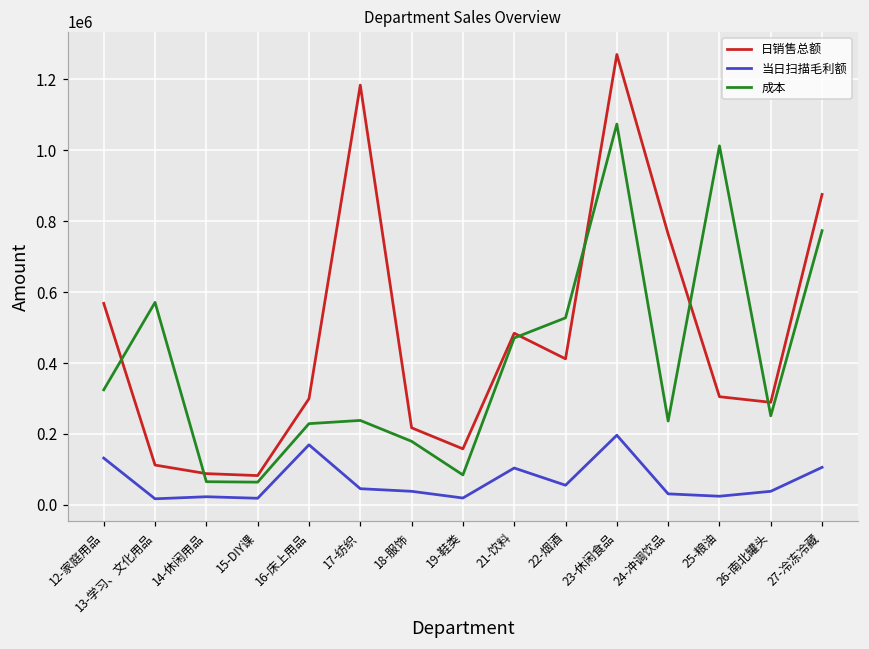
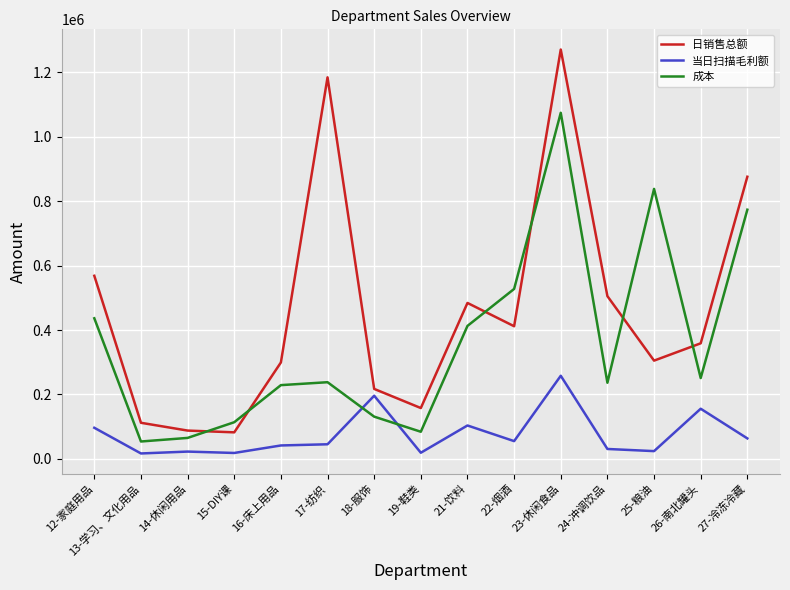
  {
    "日销售总额": {
      "12-家庭用品": 570000,
      "13-学习、文化用品": 110000,
      "14-休闲用品": 90000,
      "15-DIY课": 80000,
      "16-床上用品": 300000,
      "17-纺织": 1180000,
      "18-服饰": 220000,
      "19-鞋类": 160000,
      "21-饮料": 480000,
      "22-烟酒": 410000,
      "23-休闲食品": 1270000,
-     "24-冲调饮品": 760000,
+     "24-冲调饮品": 510000,
      "25-粮油": 310000,
-     "26-南北罐头": 290000,
+     "26-南北罐头": 360000,
      "27-冷冻冷藏": 880000
    },
    "当日扫描毛利额": {
-     "12-家庭用品": 130000,
+     "12-家庭用品": 100000,
      "13-学习、文化用品": 20000,
      "14-休闲用品": 20000,
      "15-DIY课": 20000,
-     "16-床上用品": 170000,
+     "16-床上用品": 40000,
      "17-纺织": 50000,
-     "18-服饰": 40000,
+     "18-服饰": 200000,
      "19-鞋类": 20000,
      "21-饮料": 100000,
      "22-烟酒": 60000,
-     "23-休闲食品": 200000,
+     "23-休闲食品": 260000,
      "24-冲调饮品": 30000,
      "25-粮油": 20000,
-     "26-南北罐头": 40000,
-     "27-冷冻冷藏": 110000
+     "26-南北罐头": 160000,
+     "27-冷冻冷藏": 60000
    },
    "成本": {
-     "12-家庭用品": 320000,
-     "13-学习、文化用品": 570000,
+     "12-家庭用品": 440000,
+     "13-学习、文化用品": 50000,
      "14-休闲用品": 70000,
-     "15-DIY课": 60000,
+     "15-DIY课": 110000,
      "16-床上用品": 230000,
      "17-纺织": 240000,
-     "18-服饰": 180000,
+     "18-服饰": 130000,
      "19-鞋类": 80000,
-     "21-饮料": 470000,
+     "21-饮料": 410000,
      "22-烟酒": 530000,
      "23-休闲食品": 1070000,
      "24-冲调饮品": 240000,
-     "25-粮油": 1010000,
+     "25-粮油": 840000,
      "26-南北罐头": 250000,
      "27-冷冻冷藏": 770000
    }
  }
